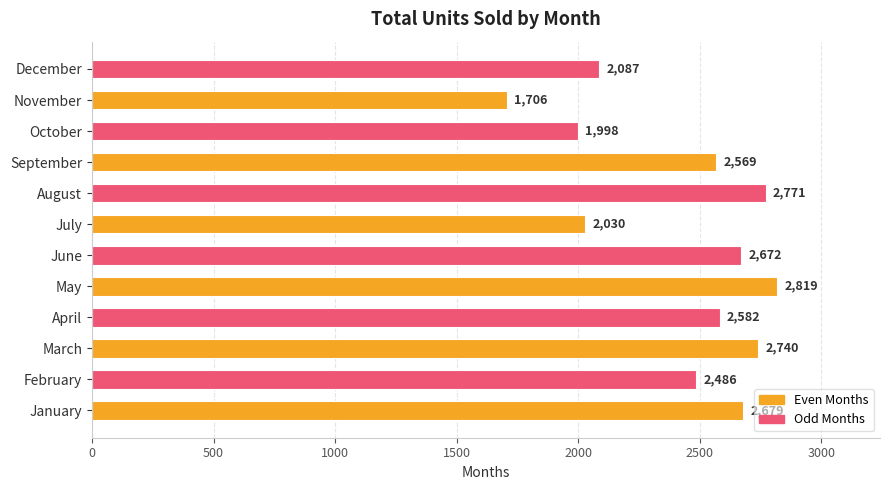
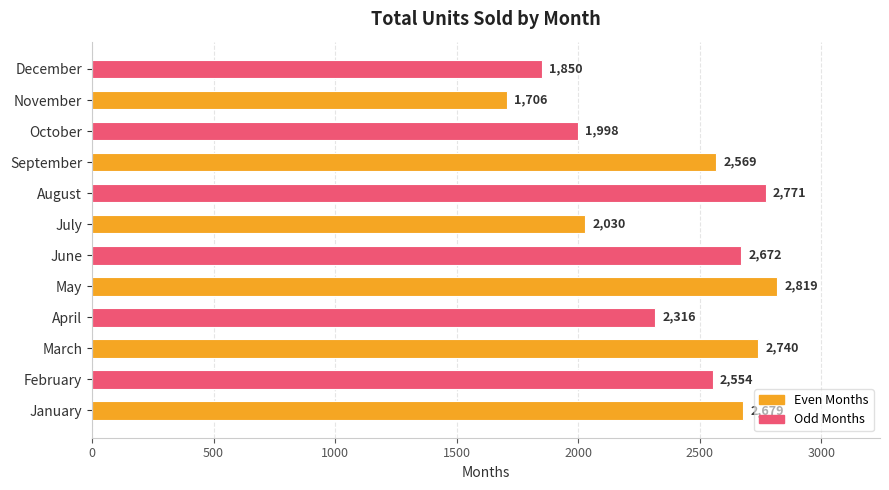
  {
-   "December": "2,087",
+   "December": "1,850",
    "November": "1,706",
    "October": "1,998",
    "September": "2,569",
    "August": "2,771",
    "July": "2,030",
    "June": "2,672",
    "May": "2,819",
-   "April": "2,582",
+   "April": "2,316",
    "March": "2,740",
-   "February": "2,486"
+   "February": "2,554"
  }
